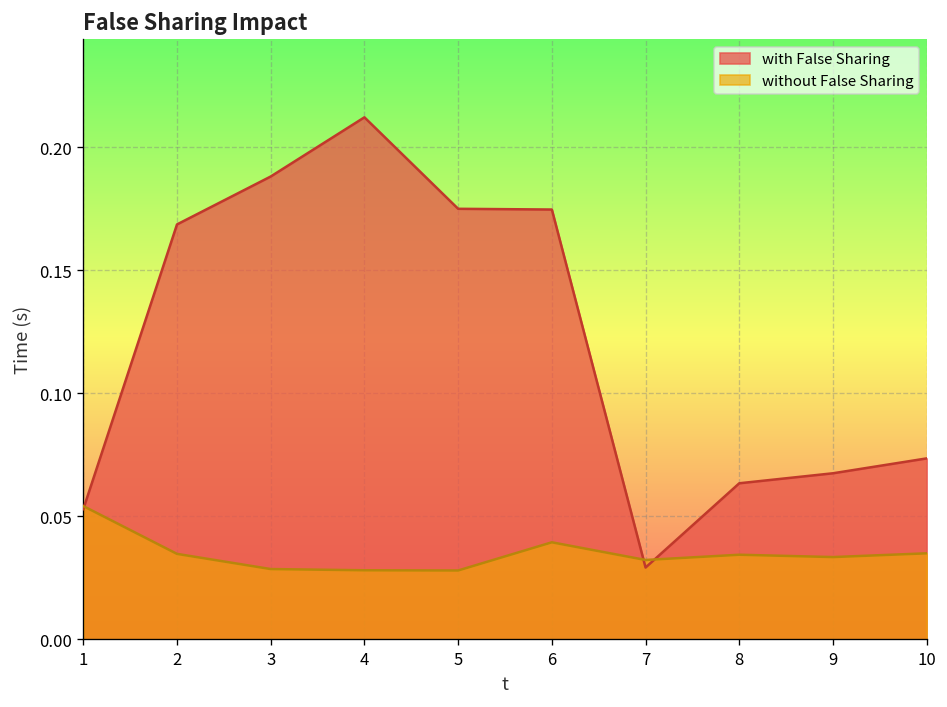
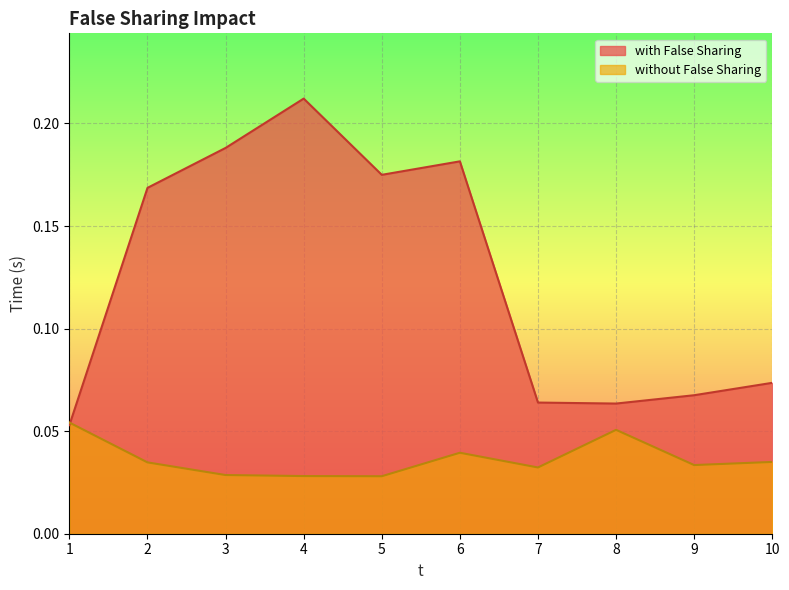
  {
    "with False Sharing": {
      "2": 0.169,
      "3": 0.188,
      "4": 0.212,
      "5": 0.175,
-     "6": 0.175,
-     "7": 0.029,
+     "6": 0.182,
+     "7": 0.064,
      "8": 0.063,
      "9": 0.068,
      "10": 0.074
    },
    "without False Sharing": {
      "2": 0.035,
      "3": 0.029,
      "4": 0.028,
      "5": 0.028,
      "6": 0.039,
      "7": 0.032,
-     "8": 0.034,
+     "8": 0.051,
      "9": 0.033,
      "10": 0.035
    }
  }
